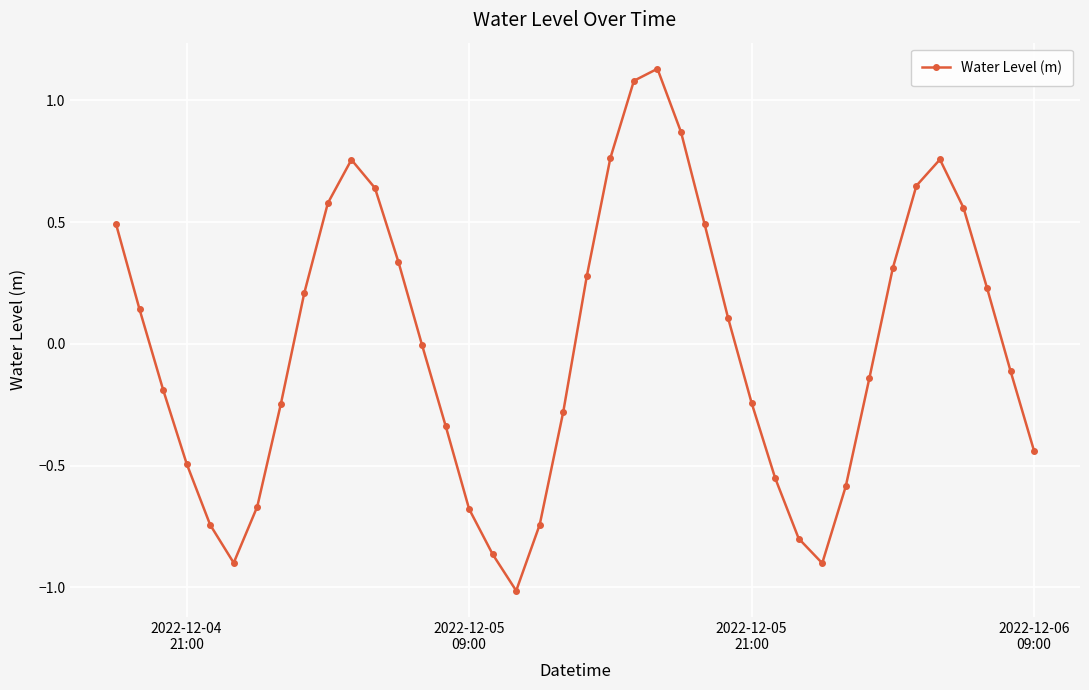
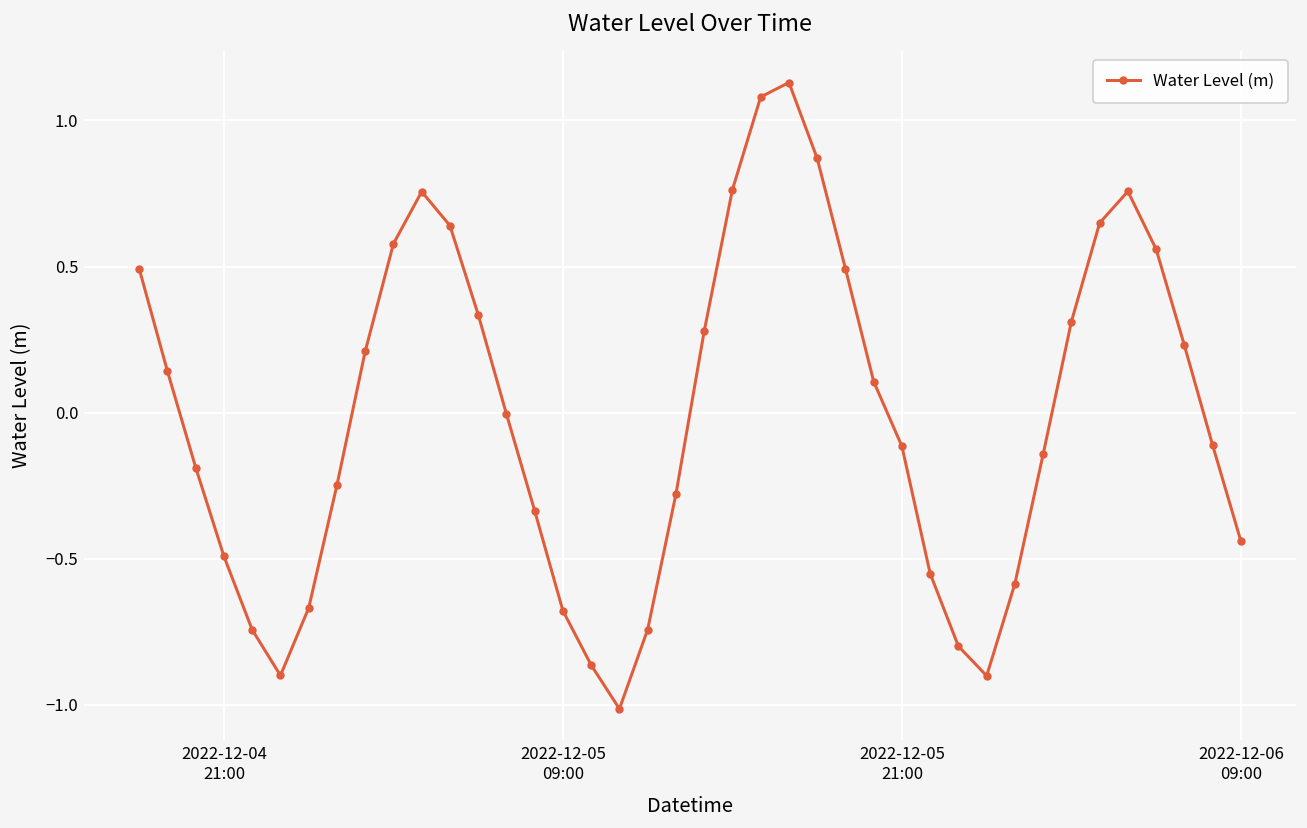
  {
    "2022-12-04 21:00": -0.49,
    "2022-12-05 09:00": -0.68,
-   "2022-12-05 21:00": -0.24,
+   "2022-12-05 21:00": -0.12,
    "2022-12-06 09:00": -0.44
  }
